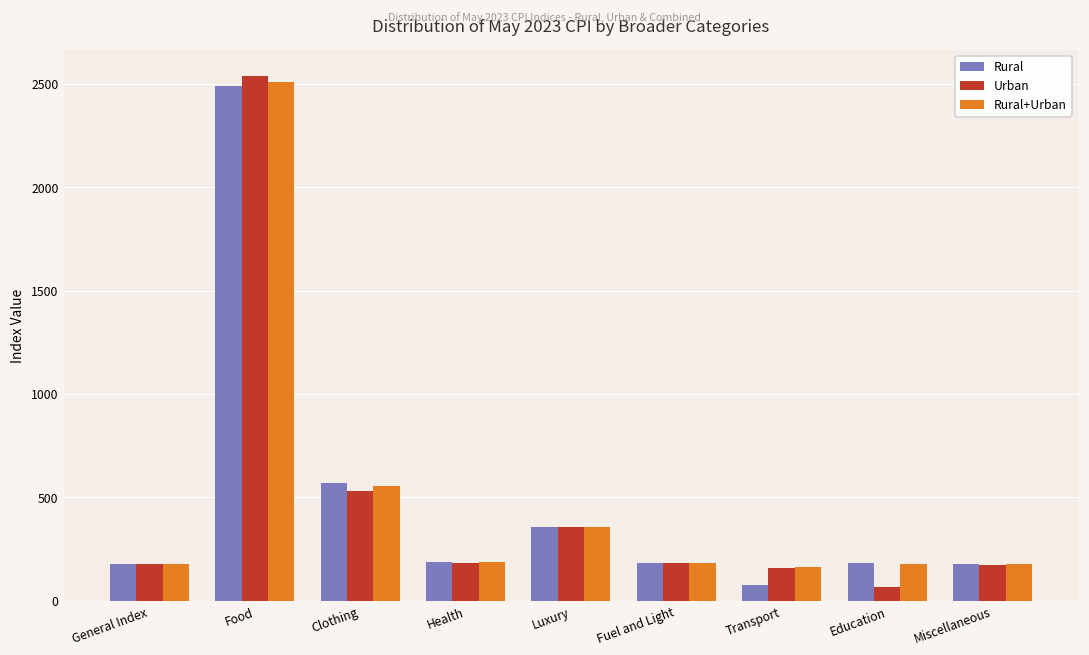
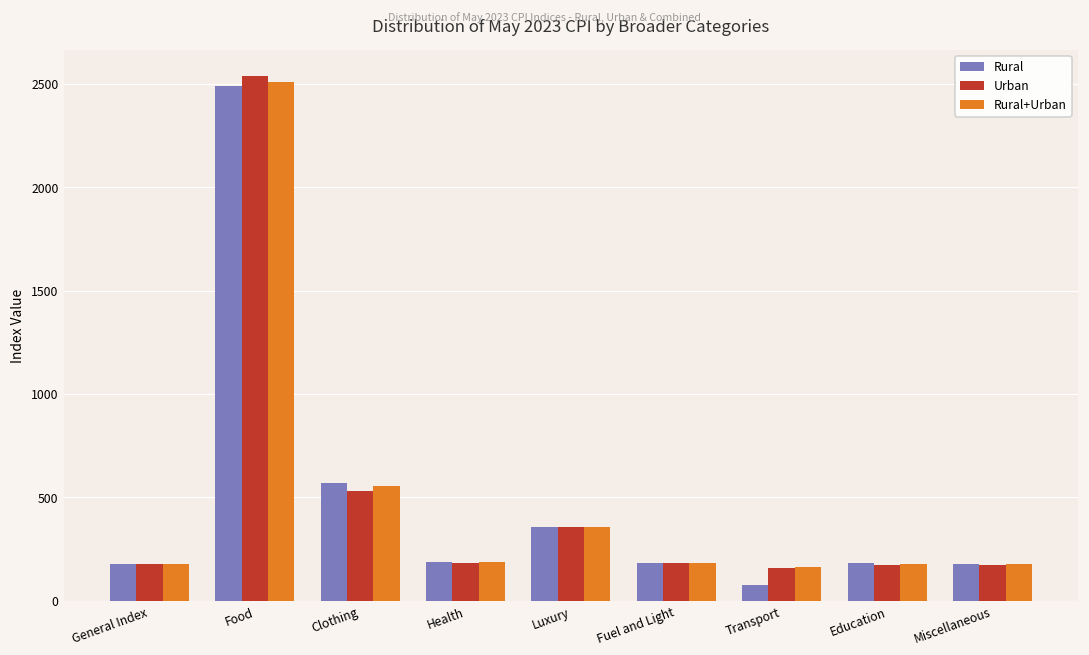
  {
    "Rural": {
      "General Index": 180,
      "Food": 2490,
      "Clothing": 570,
      "Health": 190,
      "Luxury": 360,
      "Fuel and Light": 180,
      "Transport": 70,
      "Education": 180,
      "Miscellaneous": 180
    },
    "Urban": {
      "General Index": 180,
      "Food": 2540,
      "Clothing": 530,
      "Health": 180,
      "Luxury": 350,
      "Fuel and Light": 180,
      "Transport": 160,
-     "Education": 60,
+     "Education": 170,
      "Miscellaneous": 170
    },
    "Rural+Urban": {
      "General Index": 180,
      "Food": 2510,
      "Clothing": 550,
      "Health": 190,
      "Luxury": 360,
      "Fuel and Light": 180,
      "Transport": 160,
      "Education": 180,
      "Miscellaneous": 180
    }
  }
